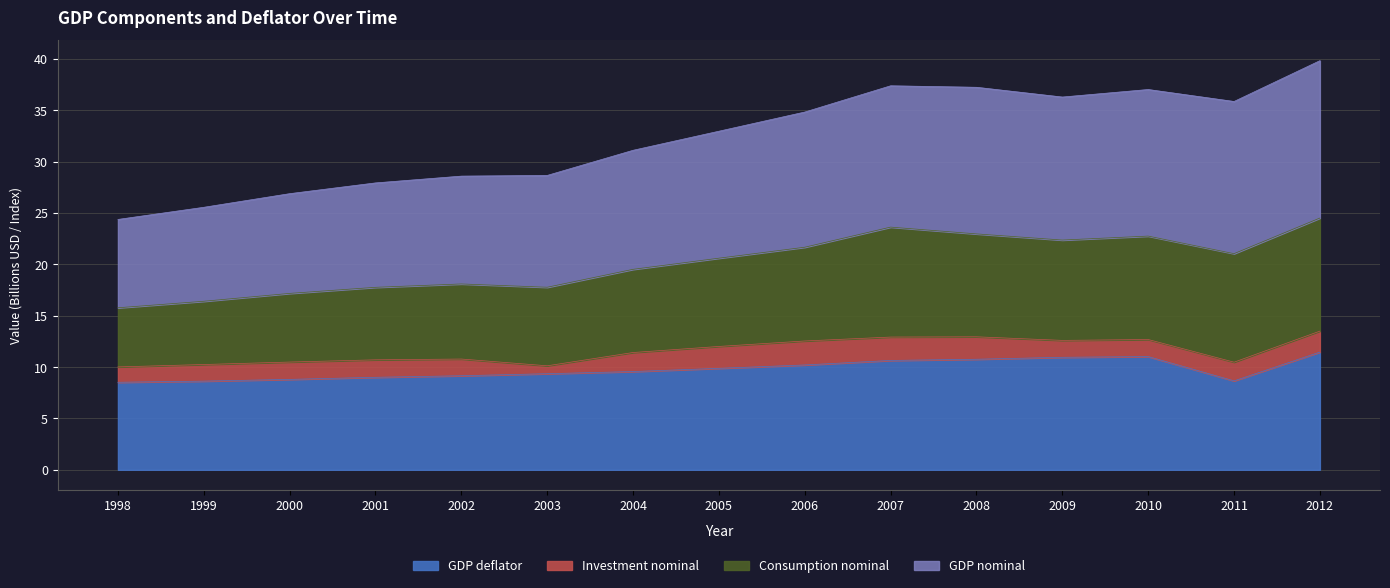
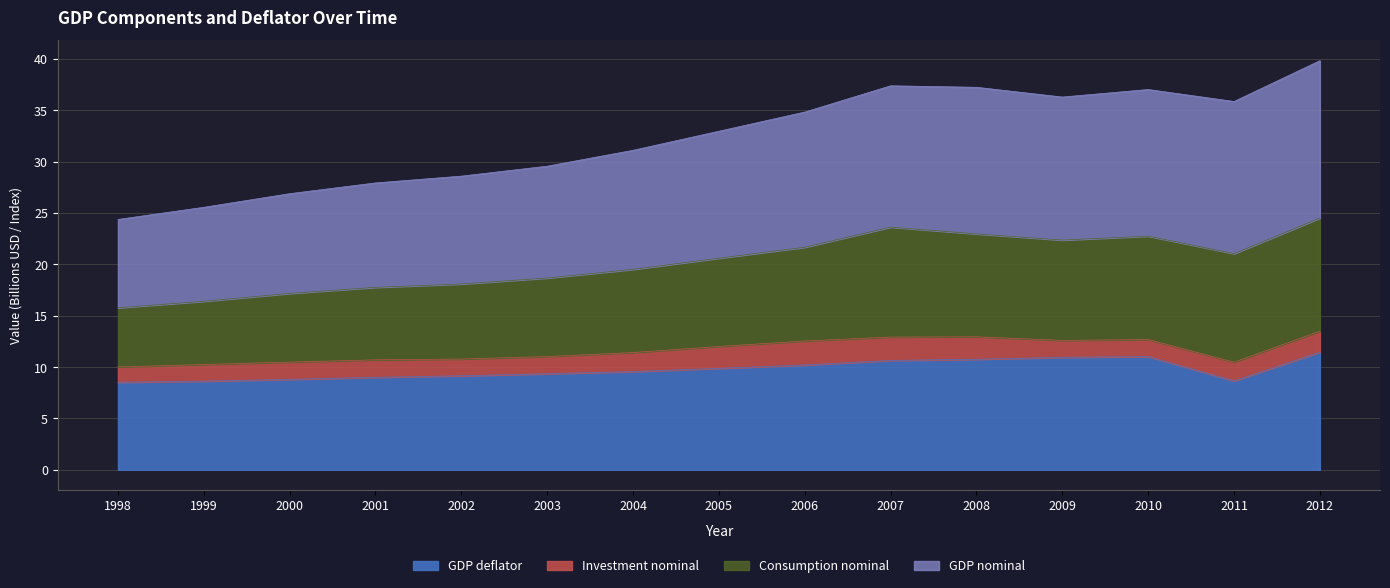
  {
    "GDP deflator": {
      "1998": 8.5,
      "1999": 8.6,
      "2000": 8.8,
      "2001": 9.0,
      "2002": 9.2,
      "2003": 9.4,
      "2004": 9.6,
      "2005": 9.9,
      "2006": 10.2,
      "2007": 10.6,
      "2008": 10.8,
      "2009": 11.0,
      "2010": 11.0,
      "2011": 8.7,
      "2012": 11.5
    },
    "Investment nominal": {
      "1998": 1.5,
      "1999": 1.6,
      "2000": 1.7,
      "2001": 1.7,
      "2002": 1.6,
-     "2003": 0.8,
+     "2003": 1.7,
      "2004": 1.9,
      "2005": 2.1,
      "2006": 2.3,
      "2007": 2.3,
      "2008": 2.2,
      "2009": 1.6,
      "2010": 1.7,
      "2011": 1.8,
      "2012": 2.0
    },
    "Consumption nominal": {
      "1998": 5.8,
      "1999": 6.2,
      "2000": 6.7,
      "2001": 7.1,
      "2002": 7.3,
      "2003": 7.6,
      "2004": 8.1,
      "2005": 8.6,
      "2006": 9.1,
      "2007": 10.7,
      "2008": 10.0,
      "2009": 9.8,
      "2010": 10.1,
      "2011": 10.6,
      "2012": 11.0
    },
    "GDP nominal": {
      "1998": 8.6,
      "1999": 9.1,
      "2000": 9.7,
      "2001": 10.2,
      "2002": 10.5,
      "2003": 10.9,
      "2004": 11.6,
      "2005": 12.4,
      "2006": 13.2,
      "2007": 13.8,
      "2008": 14.3,
      "2009": 13.9,
      "2010": 14.3,
      "2011": 14.8,
      "2012": 15.3
    }
  }
